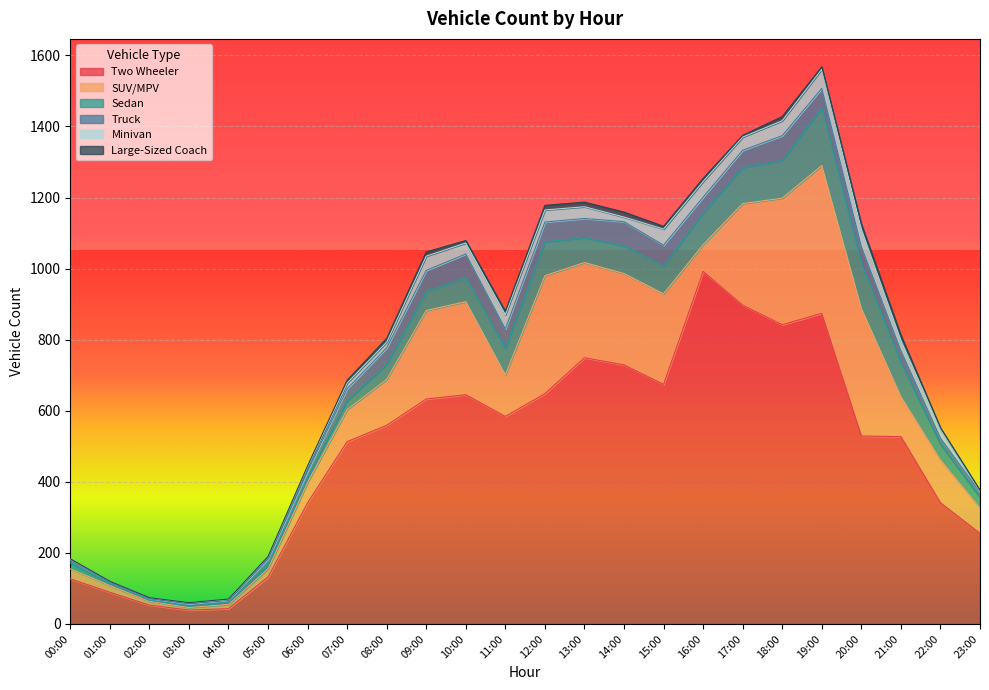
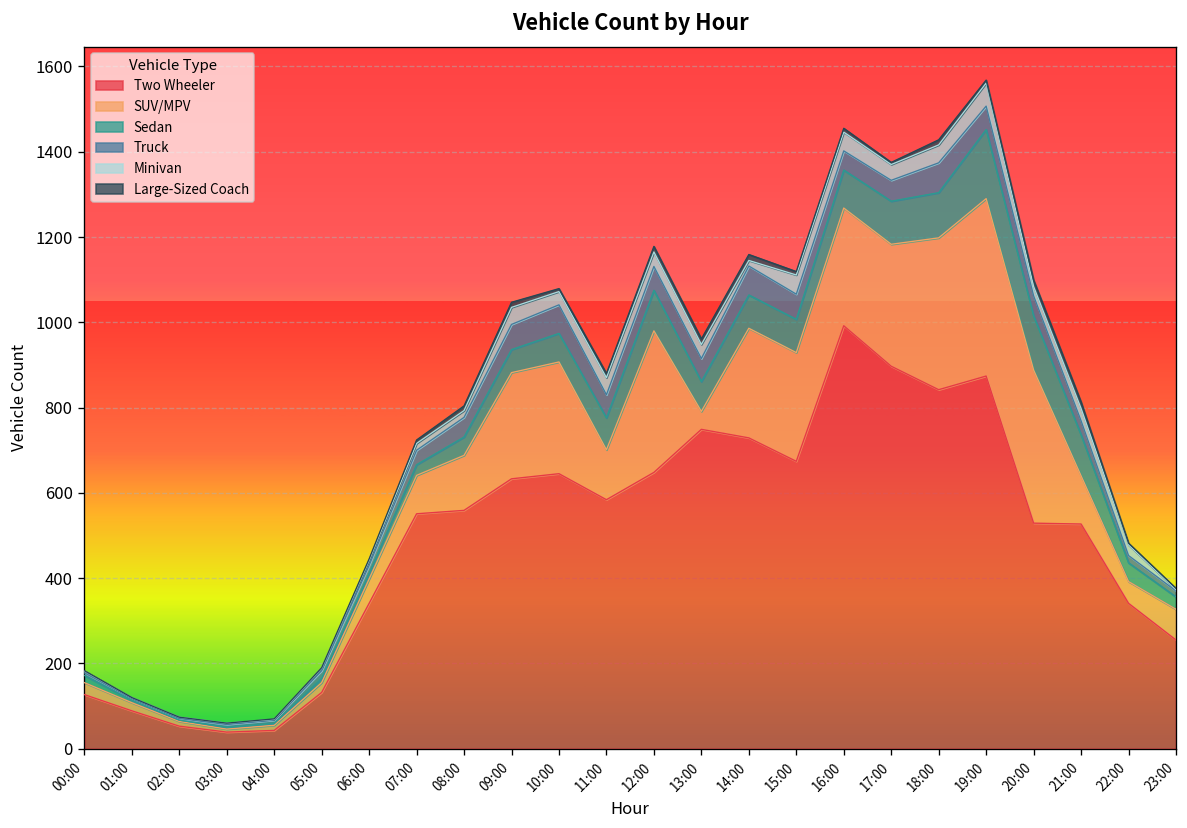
  {
    "Two Wheeler": {
      "00:00": 130,
      "01:00": 90,
      "02:00": 50,
      "04:00": 40,
      "05:00": 130,
      "06:00": 340,
-     "07:00": 510,
+     "07:00": 550,
      "08:00": 560,
      "09:00": 630,
      "10:00": 650,
      "11:00": 580,
      "12:00": 650,
      "13:00": 750,
      "14:00": 730,
      "15:00": 670,
      "16:00": 990,
      "17:00": 900,
      "18:00": 840,
      "19:00": 870,
      "20:00": 530,
      "21:00": 530,
      "22:00": 340,
      "23:00": 260
    },
    "SUV/MPV": {
      "00:00": 30,
      "05:00": 20,
      "06:00": 60,
      "07:00": 90,
      "08:00": 130,
      "09:00": 250,
      "10:00": 260,
      "11:00": 120,
      "12:00": 330,
-     "13:00": 270,
+     "13:00": 40,
      "14:00": 260,
      "15:00": 260,
-     "16:00": 80,
+     "16:00": 280,
      "17:00": 290,
      "18:00": 360,
      "19:00": 420,
      "20:00": 360,
      "21:00": 110,
-     "22:00": 120,
+     "22:00": 50,
      "23:00": 70
    },
    "Minivan": {
      "07:00": 20,
      "08:00": 20,
      "09:00": 40,
      "11:00": 40,
      "12:00": 30,
      "13:00": 30,
      "14:00": 10,
      "15:00": 50,
      "16:00": 40,
      "18:00": 40,
-     "20:00": 50,
+     "20:00": 20,
      "21:00": 30
    },
    "Large-Sized Coach": {
      "07:00": 10,
      "08:00": 10,
      "09:00": 10,
      "11:00": 10,
      "12:00": 10,
      "13:00": 10,
      "14:00": 10,
      "15:00": 10,
      "16:00": 10,
      "18:00": 10,
      "20:00": 20,
      "21:00": 20
    }
  }
